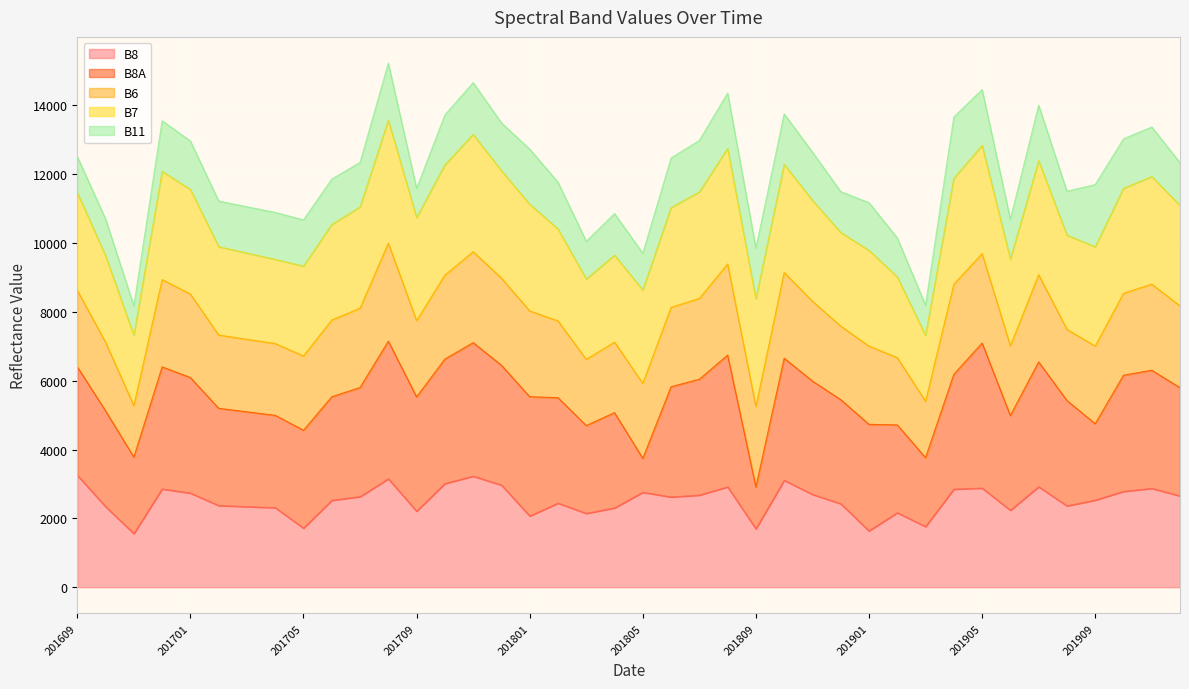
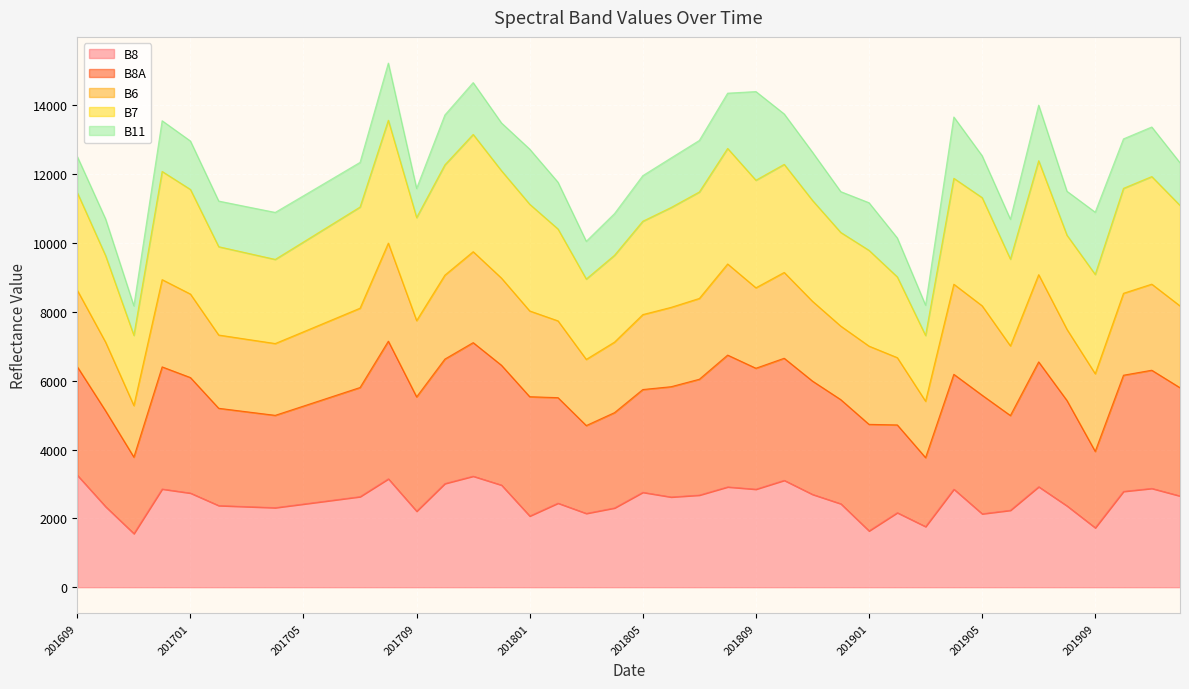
  {
    "B8": {
      "201609": 3300,
      "201701": 2700,
-     "201705": 1700,
+     "201705": 2400,
      "201709": 2200,
      "201801": 2100,
      "201805": 2800,
-     "201809": 1700,
+     "201809": 2800,
      "201901": 1600,
-     "201905": 2900,
-     "201909": 2500
+     "201905": 2100,
+     "201909": 1700
    },
    "B8A": {
      "201609": 3200,
      "201701": 3400,
      "201705": 2800,
      "201709": 3300,
      "201801": 3500,
-     "201805": 1000,
-     "201809": 1200,
+     "201805": 3000,
+     "201809": 3500,
      "201901": 3100,
-     "201905": 4200,
+     "201905": 3400,
      "201909": 2200
    },
    "B11": {
      "201609": 1000,
      "201701": 1400,
      "201705": 1300,
      "201709": 800,
      "201801": 1600,
-     "201805": 1100,
-     "201809": 1500,
+     "201805": 1300,
+     "201809": 2600,
      "201901": 1400,
-     "201905": 1600,
+     "201905": 1200,
      "201909": 1800
    }
  }
